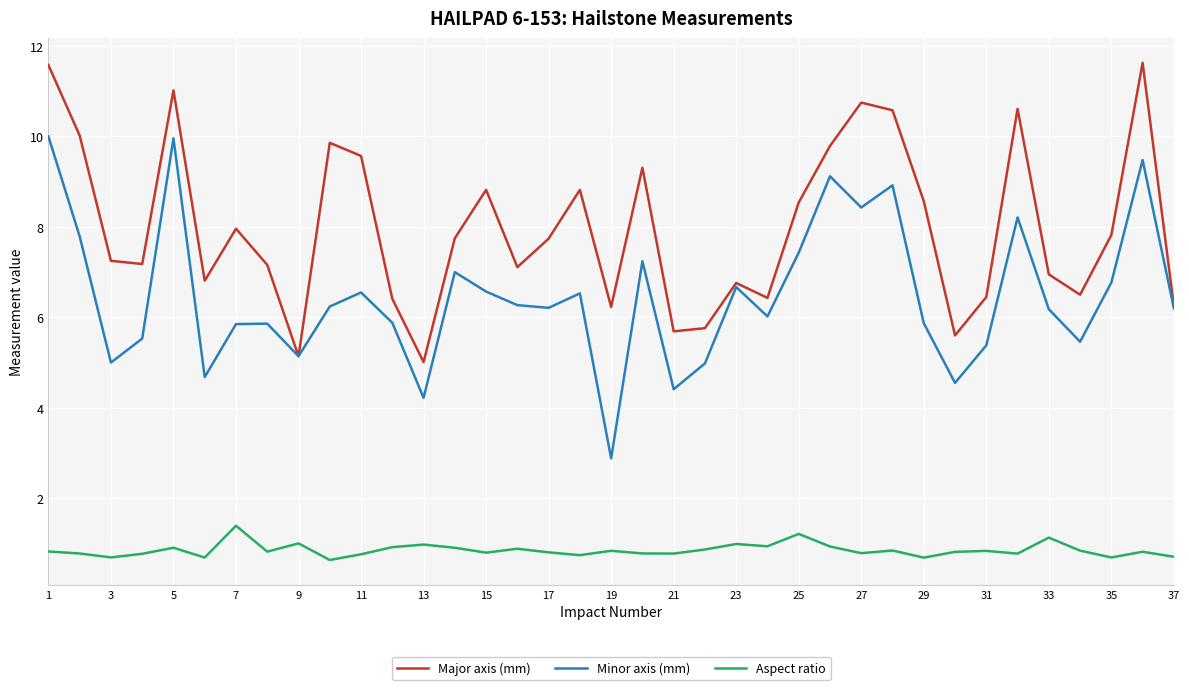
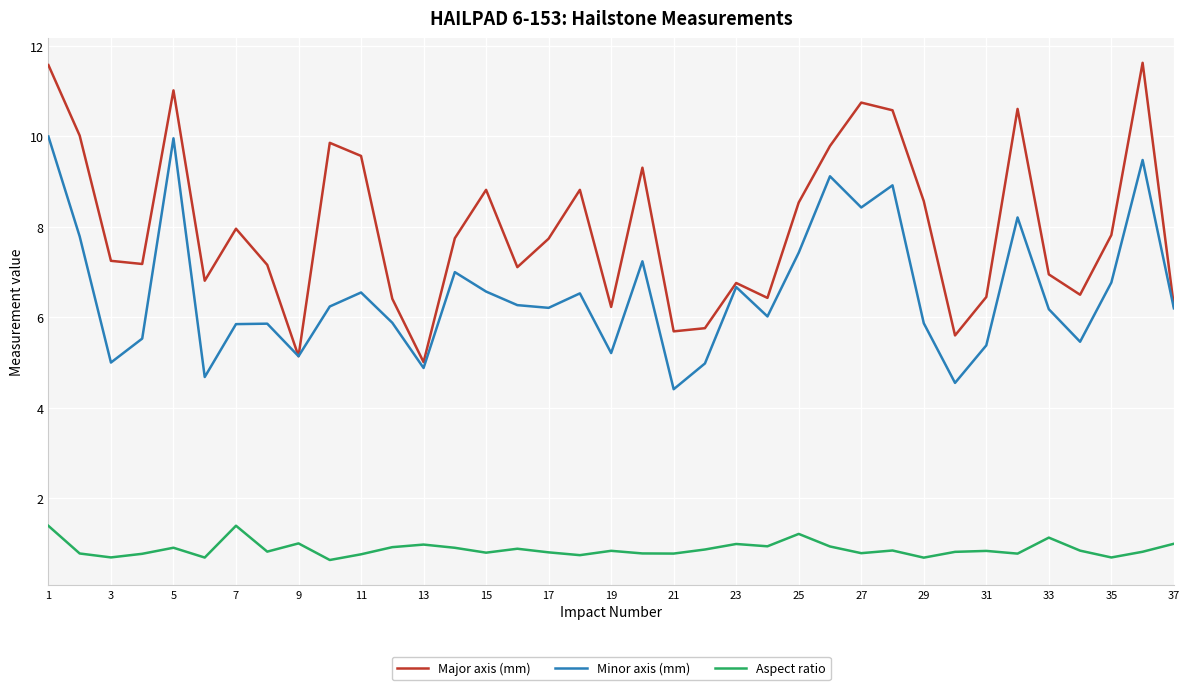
  {
    "Major axis (mm)": {
      "1": 11.6,
      "3": 7.3,
      "5": 11.0,
      "7": 8.0,
      "11": 9.6,
      "13": 5.0,
      "15": 8.8,
      "17": 7.7,
      "19": 6.2,
      "21": 5.7,
      "23": 6.8,
      "25": 8.5,
      "27": 10.8,
      "29": 8.6,
      "31": 6.5,
      "33": 7.0,
      "35": 7.8
    },
    "Minor axis (mm)": {
      "1": 10.0,
      "3": 5.0,
      "5": 10.0,
      "7": 5.9,
      "11": 6.6,
-     "13": 4.2,
+     "13": 4.9,
      "15": 6.6,
      "17": 6.2,
-     "19": 2.9,
+     "19": 5.2,
      "21": 4.4,
      "23": 6.7,
      "25": 7.4,
      "27": 8.4,
      "29": 5.9,
      "31": 5.4,
      "33": 6.2,
      "35": 6.8
    },
    "Aspect ratio": {
-     "1": 0.8,
+     "1": 1.4,
      "3": 0.7,
      "5": 0.9,
      "7": 1.4,
      "9": 1.0,
      "11": 0.8,
      "13": 1.0,
      "15": 0.8,
      "17": 0.8,
      "19": 0.8,
      "21": 0.8,
      "23": 1.0,
      "25": 1.2,
      "27": 0.8,
      "29": 0.7,
      "31": 0.8,
      "33": 1.1,
      "35": 0.7,
-     "37": 0.7
+     "37": 1.0
    }
  }
